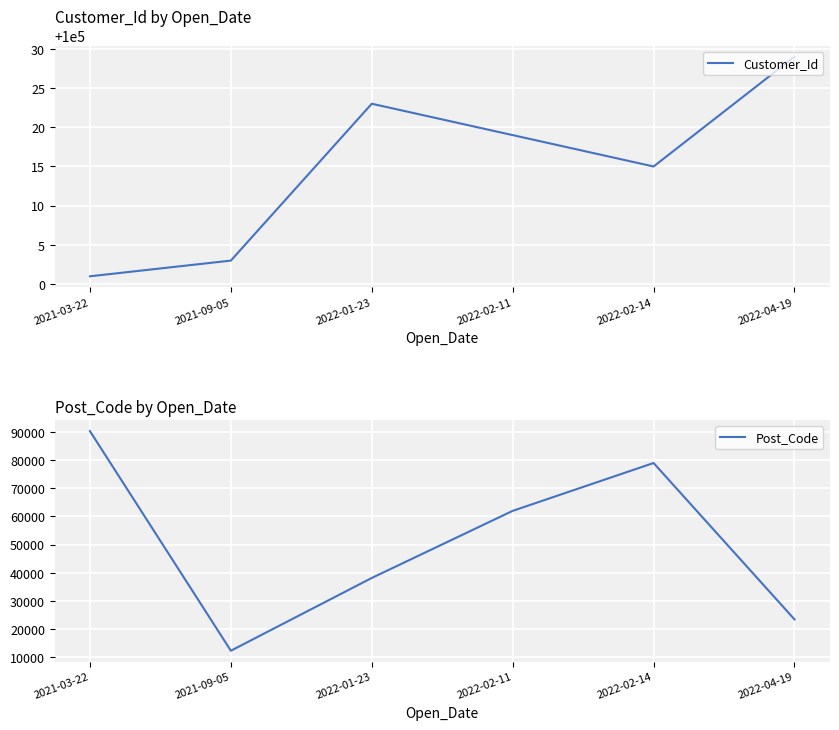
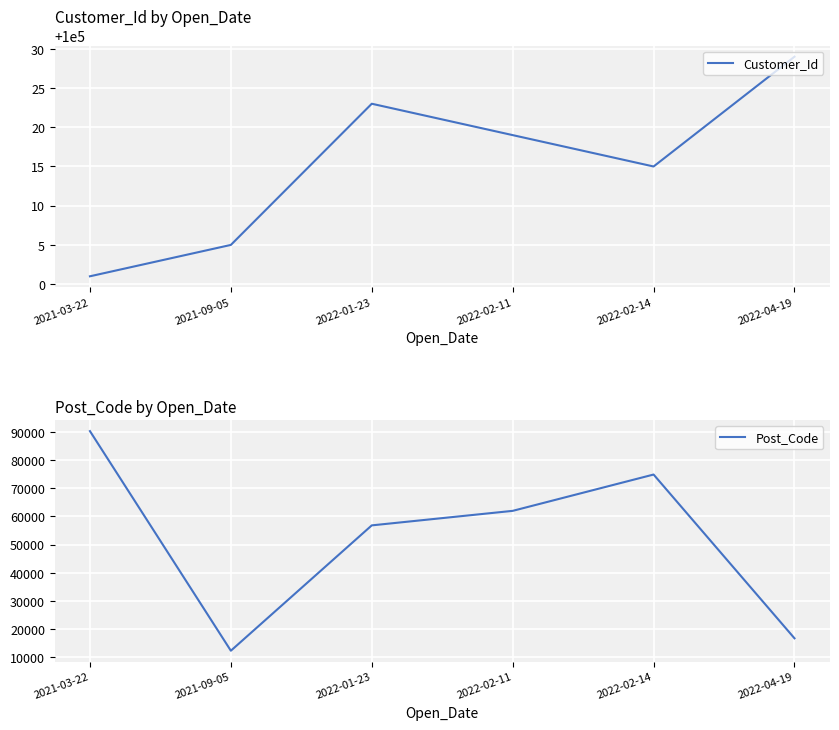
  {
    "Customer_Id by Open_Date": {
      "2021-03-22": 100001,
-     "2021-09-05": 100003,
+     "2021-09-05": 100005,
      "2022-01-23": 100023,
      "2022-02-11": 100019,
      "2022-02-14": 100015
    },
    "Post_Code by Open_Date": {
      "2021-03-22": 90000,
      "2021-09-05": 12000,
-     "2022-01-23": 38000,
+     "2022-01-23": 57000,
      "2022-02-11": 62000,
-     "2022-02-14": 79000,
-     "2022-04-19": 23000
+     "2022-02-14": 75000,
+     "2022-04-19": 17000
    }
  }
